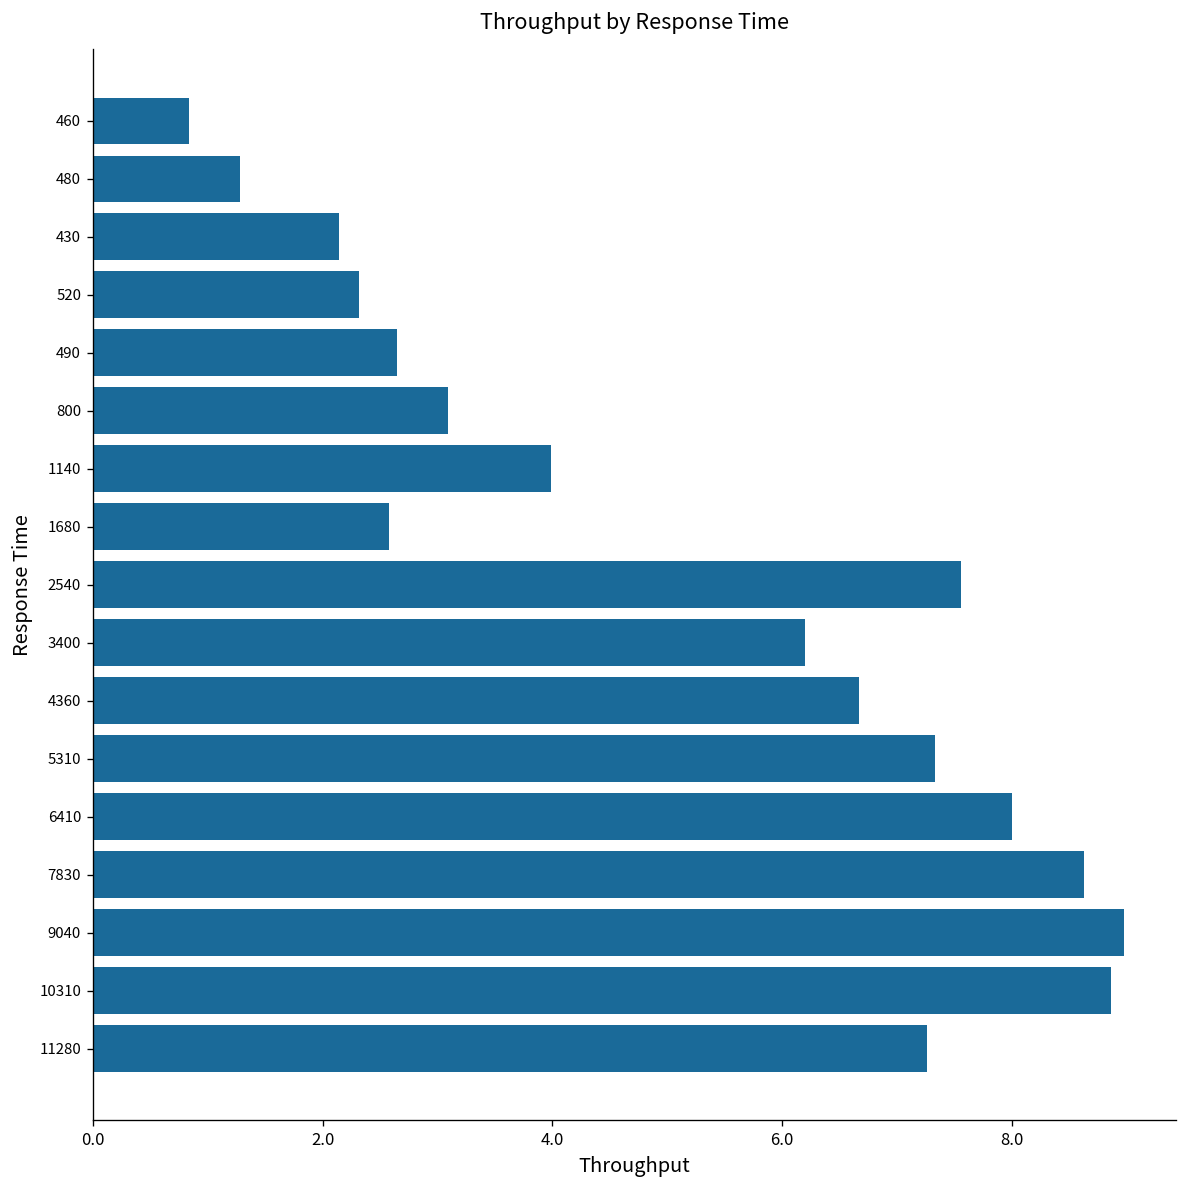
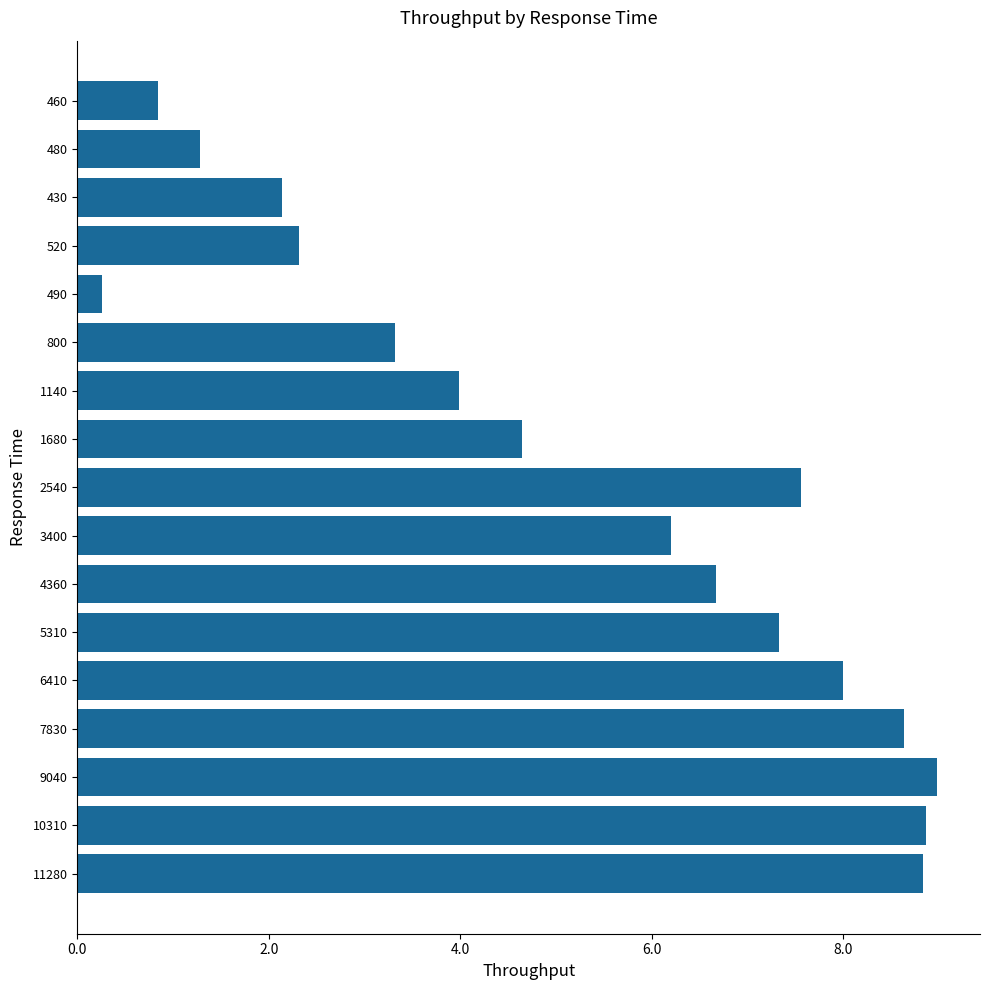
  {
    "460": 0.8,
    "480": 1.3,
    "430": 2.1,
    "520": 2.3,
-   "490": 2.7,
-   "800": 3.1,
+   "490": 0.3,
+   "800": 3.3,
    "1140": 4.0,
-   "1680": 2.6,
+   "1680": 4.6,
    "2540": 7.6,
    "3400": 6.2,
    "4360": 6.7,
    "5310": 7.3,
    "6410": 8.0,
    "7830": 8.6,
    "9040": 9.0,
    "10310": 8.9,
-   "11280": 7.3
+   "11280": 8.8
  }
